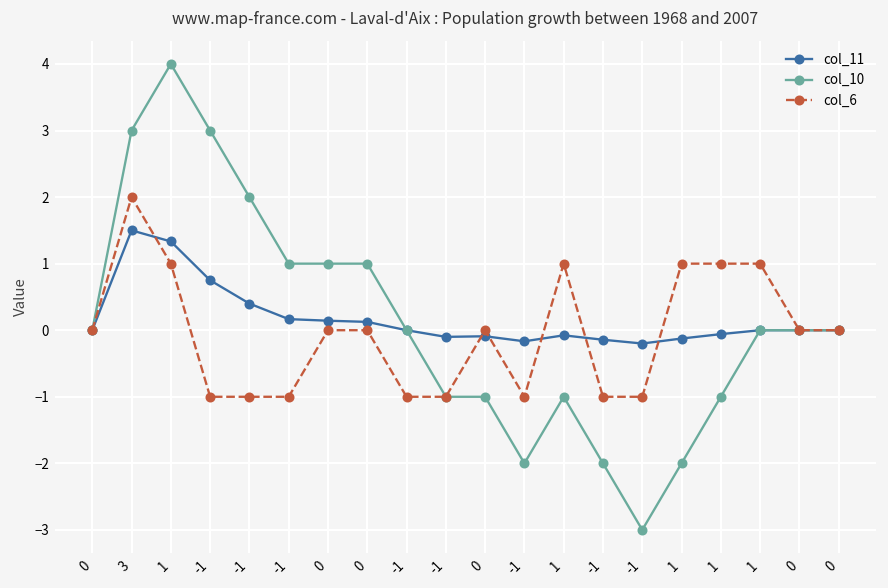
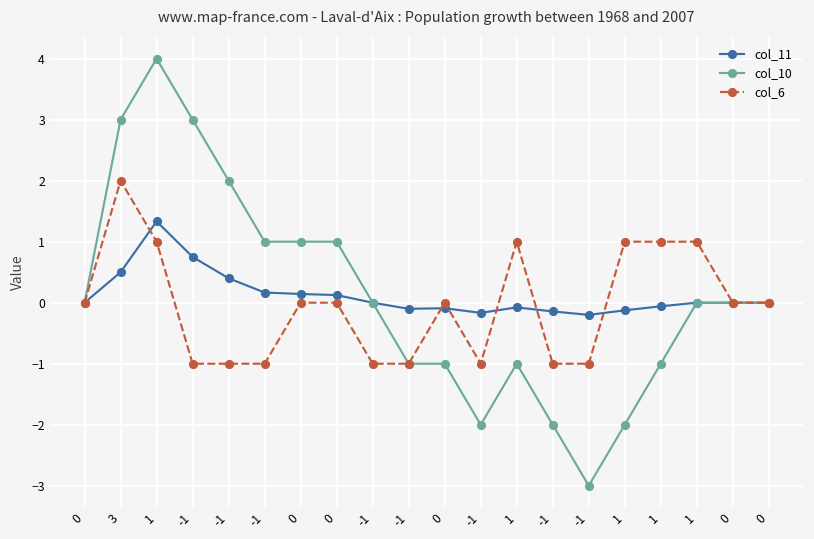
  {
    "col_11": {
-     "3": 1.5
+     "3": 0.5
    },
    "col_10": {
      "3": 3.0
    },
    "col_6": {
      "3": 2.0
    }
  }
